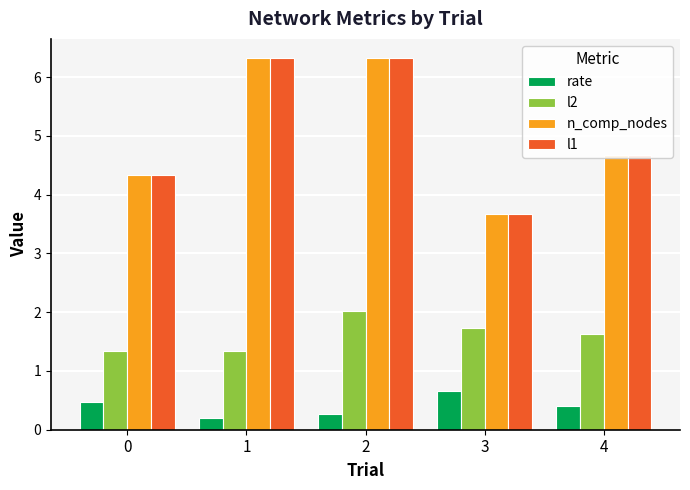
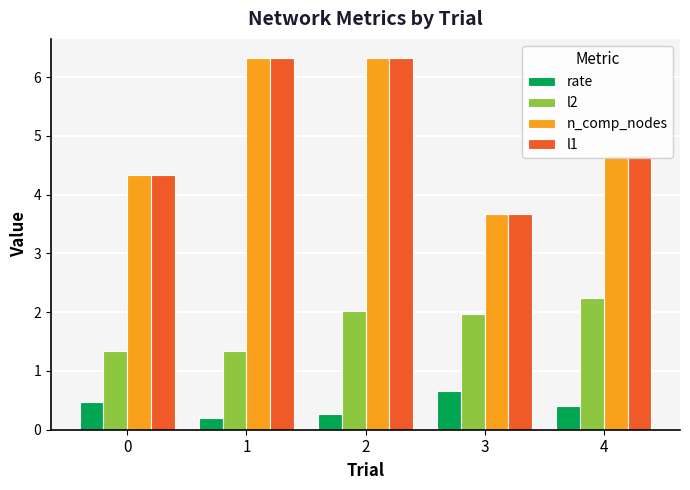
  {
    "rate": {
      "0": 0.5,
      "1": 0.2,
      "2": 0.3,
      "3": 0.7,
      "4": 0.4
    },
    "l2": {
      "0": 1.3,
      "1": 1.3,
      "2": 2.0,
-     "3": 1.7,
-     "4": 1.6
+     "3": 2.0,
+     "4": 2.2
    },
    "n_comp_nodes": {
      "0": 4.3,
      "1": 6.3,
      "2": 6.3,
      "3": 3.7
    },
    "l1": {
      "0": 4.3,
      "1": 6.3,
      "2": 6.3,
      "3": 3.7
    }
  }
